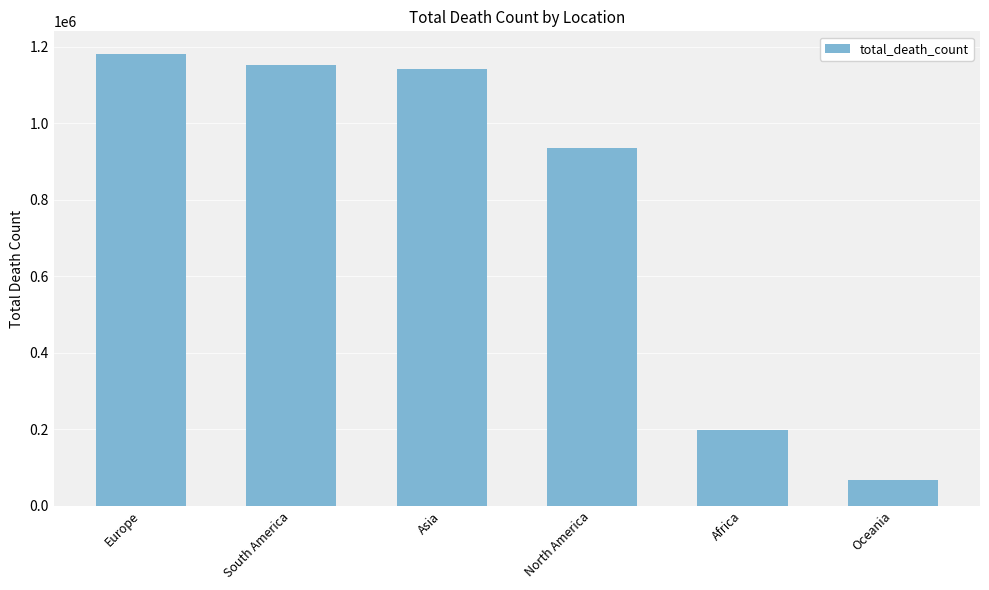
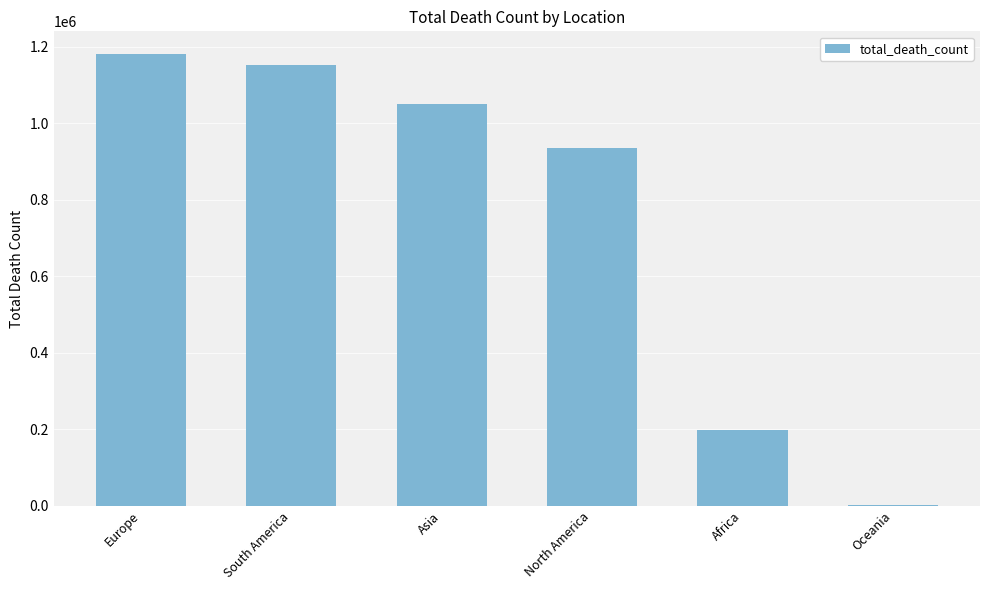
  {
    "Europe": 1180000,
    "South America": 1150000,
-   "Asia": 1140000,
+   "Asia": 1050000,
    "North America": 930000,
    "Africa": 200000,
-   "Oceania": 70000
+   "Oceania": 0
  }
